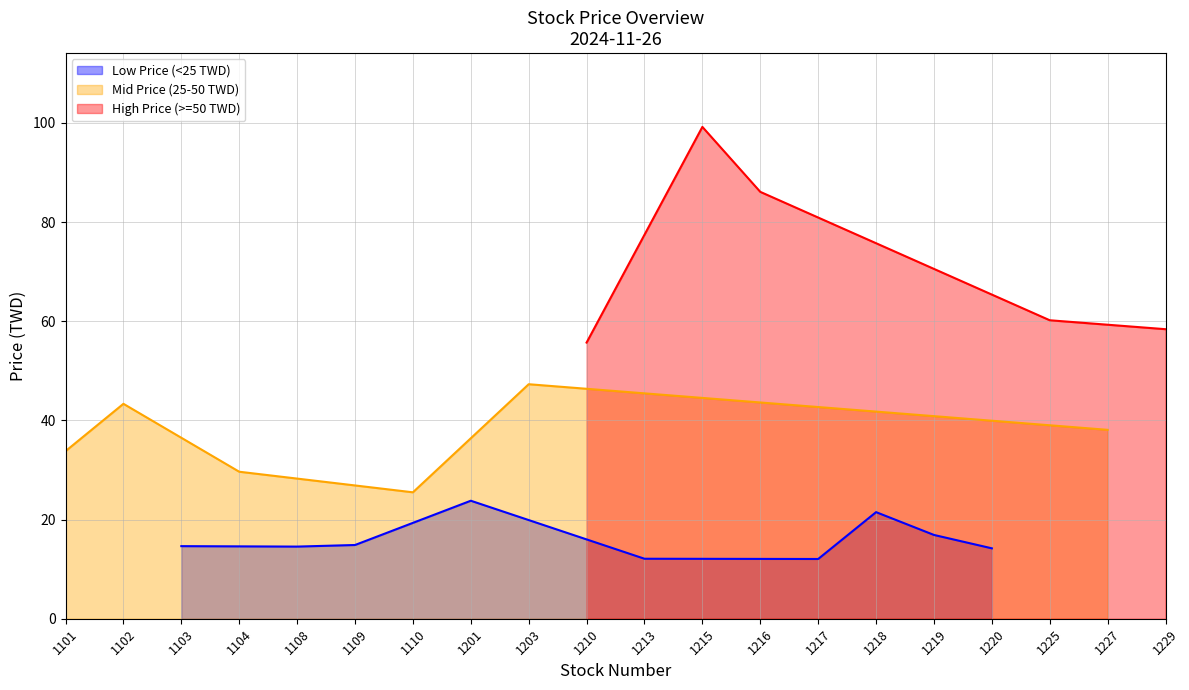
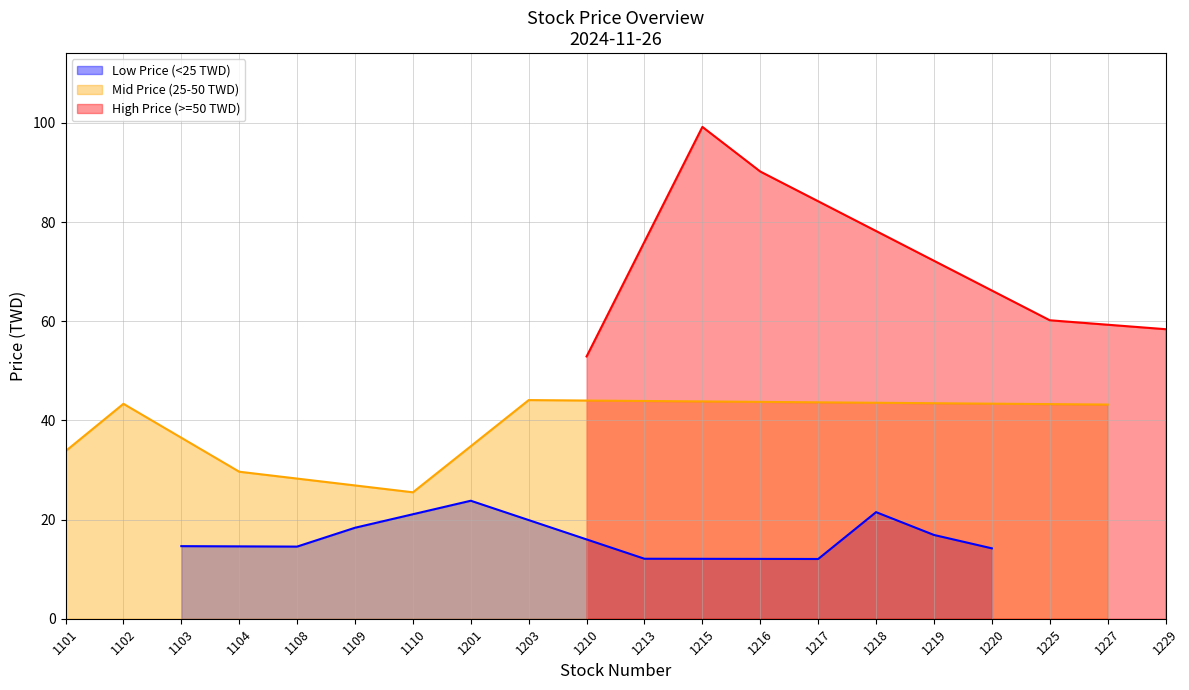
  {
    "Low Price (<25 TWD)": {
      "1103": 15,
      "1108": 15,
-     "1109": 15,
+     "1109": 18,
      "1201": 24,
      "1213": 12,
      "1217": 12,
      "1218": 22,
      "1219": 17,
      "1220": 14
    },
    "Mid Price (25-50 TWD)": {
      "1101": 34,
      "1102": 43,
      "1104": 30,
      "1110": 26,
-     "1203": 47,
-     "1227": 38
+     "1203": 44,
+     "1227": 43
    },
    "High Price (>=50 TWD)": {
-     "1210": 56,
+     "1210": 53,
      "1215": 99,
-     "1216": 86,
+     "1216": 90,
      "1225": 60,
      "1229": 58
    }
  }
